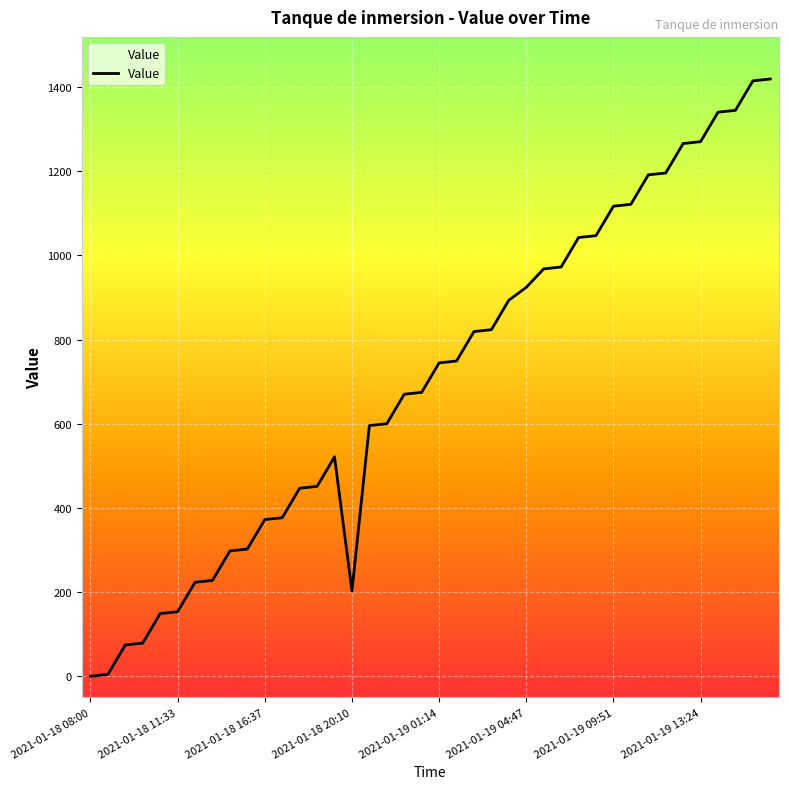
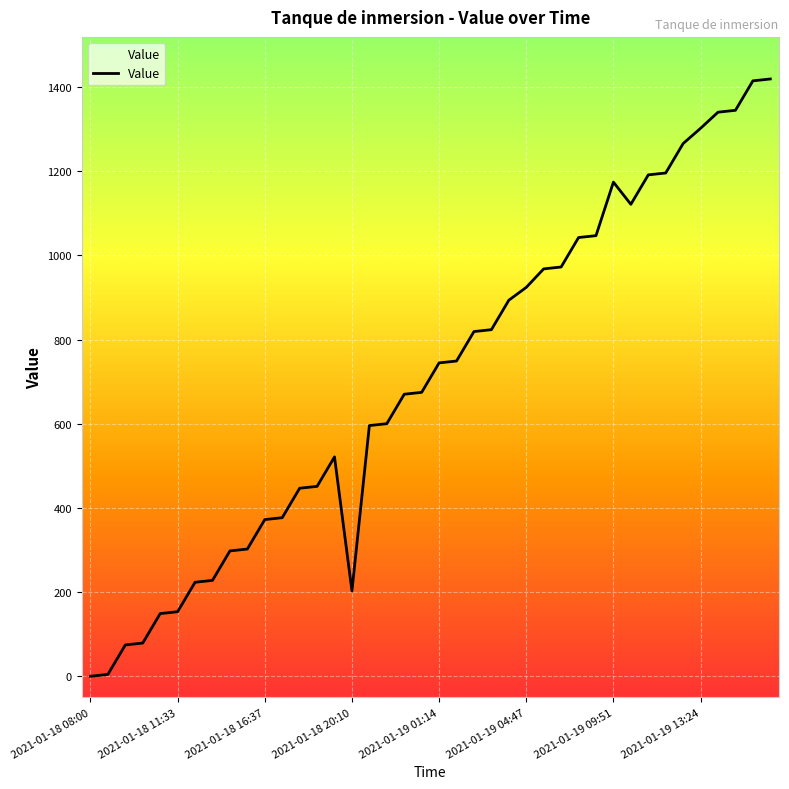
  {
    "2021-01-18 08:00": 0,
    "2021-01-18 11:33": 150,
    "2021-01-18 16:37": 370,
    "2021-01-18 20:10": 200,
    "2021-01-19 01:14": 740,
    "2021-01-19 04:47": 920,
-   "2021-01-19 09:51": 1120,
-   "2021-01-19 13:24": 1270
+   "2021-01-19 09:51": 1170,
+   "2021-01-19 13:24": 1300
  }
